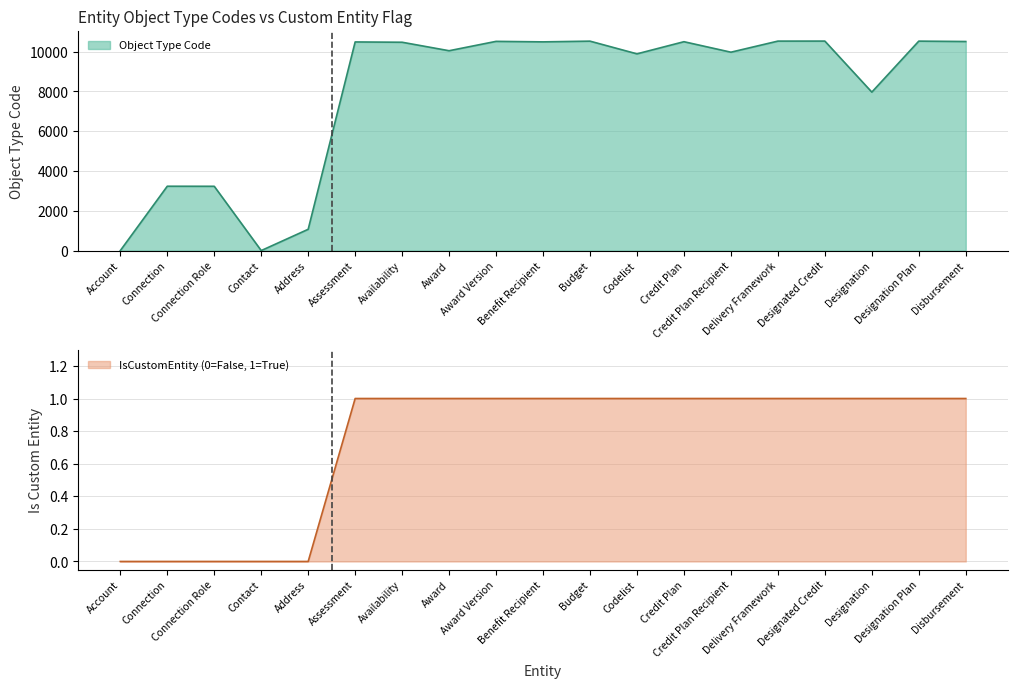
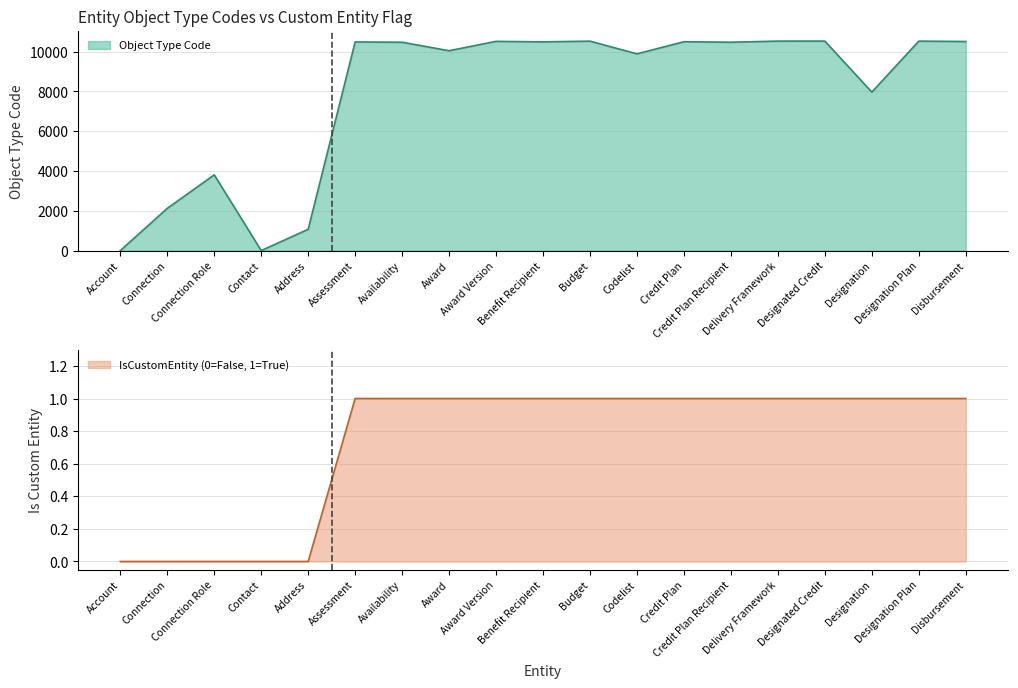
  {
    "Entity Object Type Codes vs Custom Entity Flag": {
      "Account": 0,
-     "Connection": 3200,
-     "Connection Role": 3200,
+     "Connection": 2100,
+     "Connection Role": 3800,
      "Contact": 0,
      "Address": 1100,
      "Assessment": 10500,
      "Availability": 10500,
      "Award": 10000,
      "Award Version": 10500,
      "Benefit Recipient": 10500,
      "Budget": 10500,
      "Codelist": 9900,
      "Credit Plan": 10500,
-     "Credit Plan Recipient": 10000,
+     "Credit Plan Recipient": 10500,
      "Delivery Framework": 10500,
      "Designated Credit": 10500,
      "Designation": 8000,
      "Designation Plan": 10500,
      "Disbursement": 10500
    }
  }
